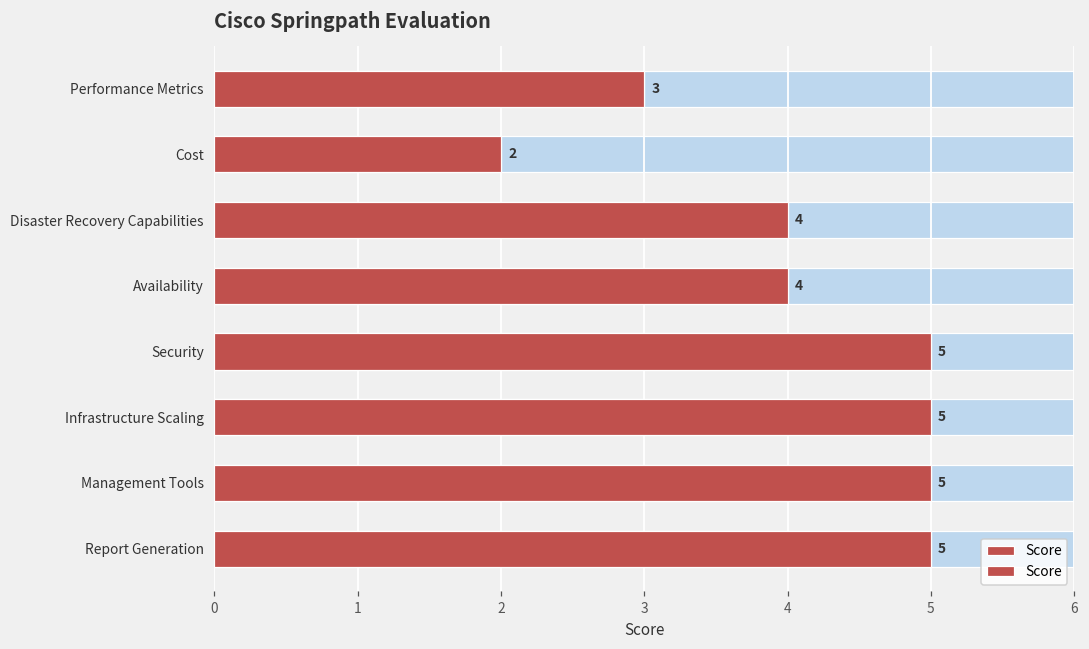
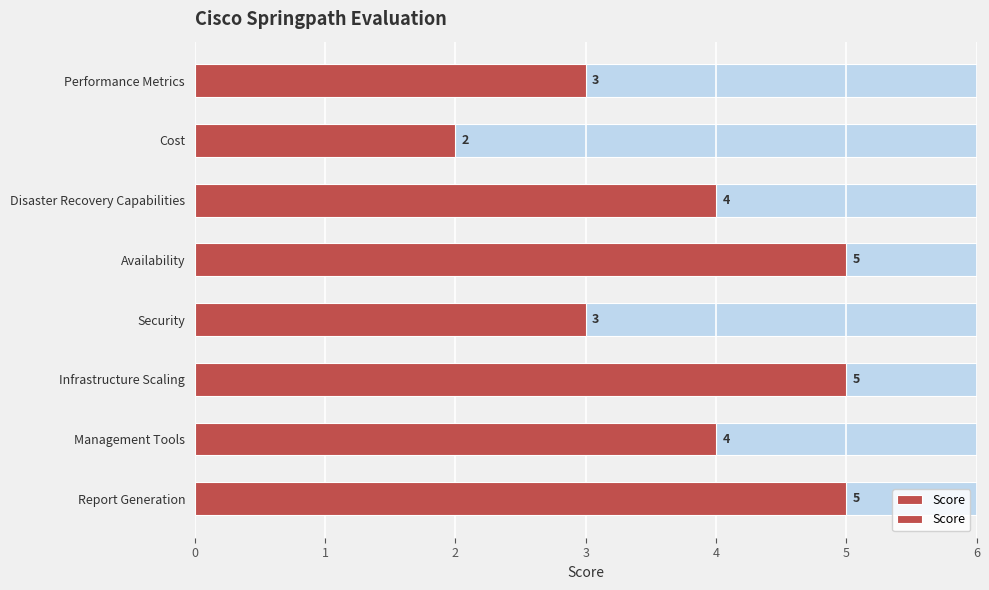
  {
    "Score": {
-     "Availability": 4,
-     "Security": 5,
-     "Management Tools": 5
+     "Availability": 5,
+     "Security": 3,
+     "Management Tools": 4
    }
  }
